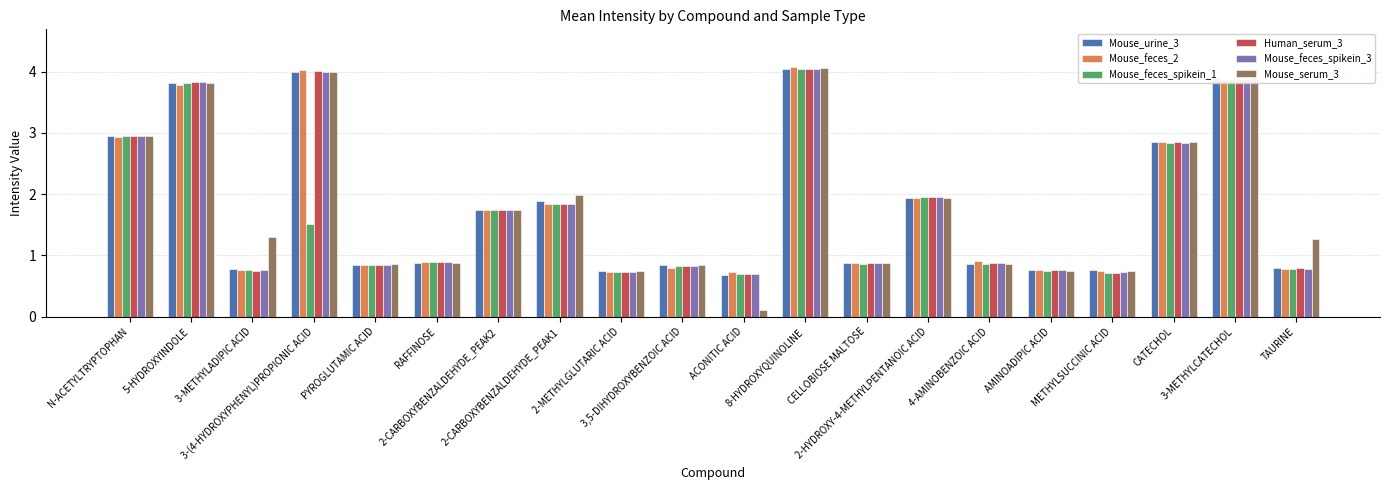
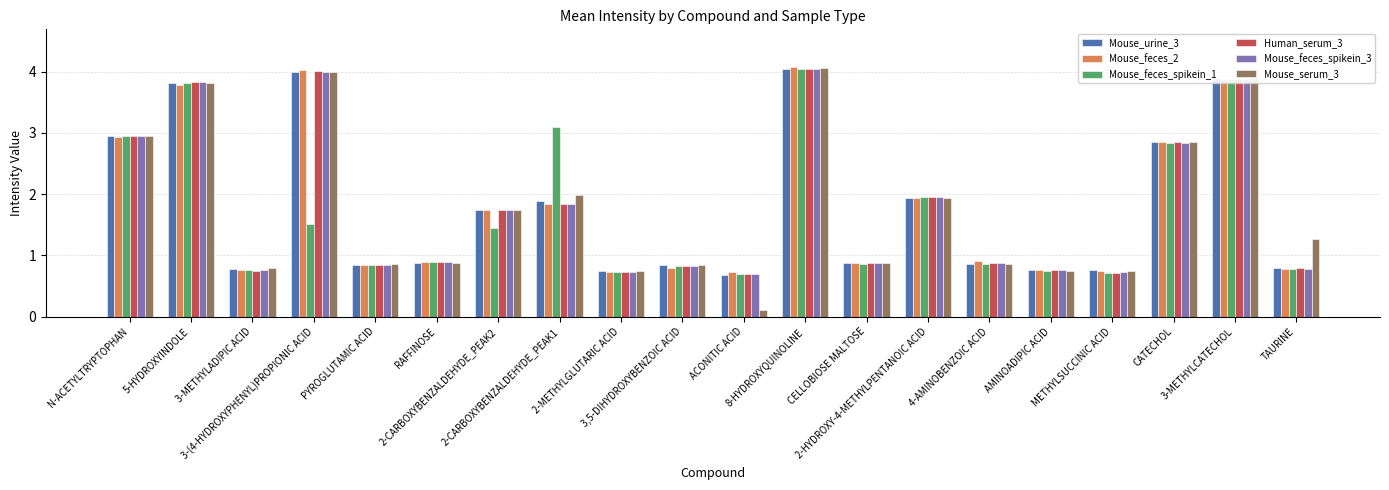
  {
    "Mouse_feces_spikein_1": {
      "N-ACETYLTRYPTOPHAN": 2.9,
      "5-HYDROXYINDOLE": 3.8,
      "3-METHYLADIPIC ACID": 0.8,
      "3-(4-HYDROXYPHENYL)PROPIONIC ACID": 1.5,
      "PYROGLUTAMIC ACID": 0.8,
      "RAFFINOSE": 0.9,
-     "2-CARBOXYBENZALDEHYDE_PEAK2": 1.7,
-     "2-CARBOXYBENZALDEHYDE_PEAK1": 1.8,
+     "2-CARBOXYBENZALDEHYDE_PEAK2": 1.4,
+     "2-CARBOXYBENZALDEHYDE_PEAK1": 3.1,
      "2-METHYLGLUTARIC ACID": 0.7,
      "3,5-DIHYDROXYBENZOIC ACID": 0.8,
      "ACONITIC ACID": 0.7,
      "8-HYDROXYQUINOLINE": 4.0,
      "CELLOBIOSE MALTOSE": 0.9,
      "2-HYDROXY-4-METHYLPENTANOIC ACID": 2.0,
      "4-AMINOBENZOIC ACID": 0.9,
      "AMINOADIPIC ACID": 0.8,
      "METHYLSUCCINIC ACID": 0.7,
      "CATECHOL": 2.8,
      "TAURINE": 0.8
    },
    "Mouse_serum_3": {
      "N-ACETYLTRYPTOPHAN": 2.9,
      "5-HYDROXYINDOLE": 3.8,
-     "3-METHYLADIPIC ACID": 1.3,
+     "3-METHYLADIPIC ACID": 0.8,
      "3-(4-HYDROXYPHENYL)PROPIONIC ACID": 4.0,
      "PYROGLUTAMIC ACID": 0.9,
      "RAFFINOSE": 0.9,
      "2-CARBOXYBENZALDEHYDE_PEAK2": 1.7,
      "2-CARBOXYBENZALDEHYDE_PEAK1": 2.0,
      "2-METHYLGLUTARIC ACID": 0.7,
      "3,5-DIHYDROXYBENZOIC ACID": 0.8,
      "ACONITIC ACID": 0.1,
      "8-HYDROXYQUINOLINE": 4.1,
      "CELLOBIOSE MALTOSE": 0.9,
      "2-HYDROXY-4-METHYLPENTANOIC ACID": 1.9,
      "4-AMINOBENZOIC ACID": 0.9,
      "AMINOADIPIC ACID": 0.7,
      "METHYLSUCCINIC ACID": 0.7,
      "CATECHOL": 2.9,
      "TAURINE": 1.3
    }
  }
